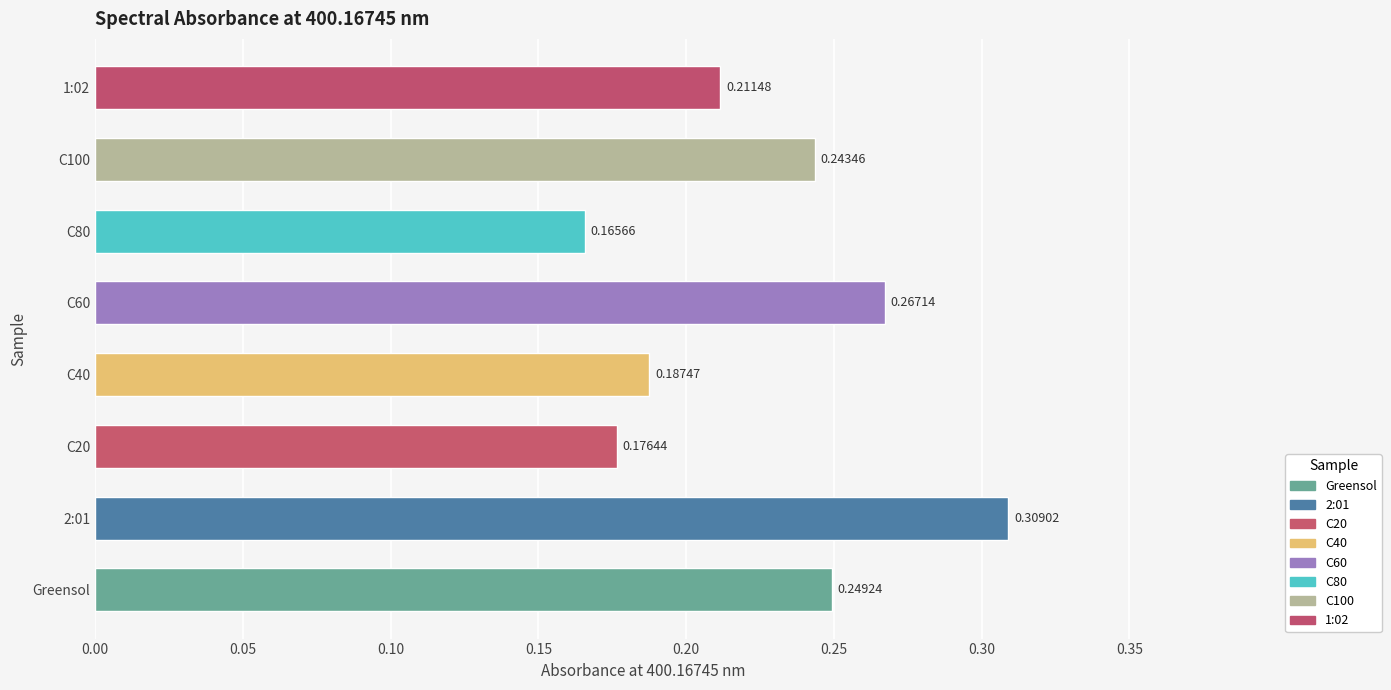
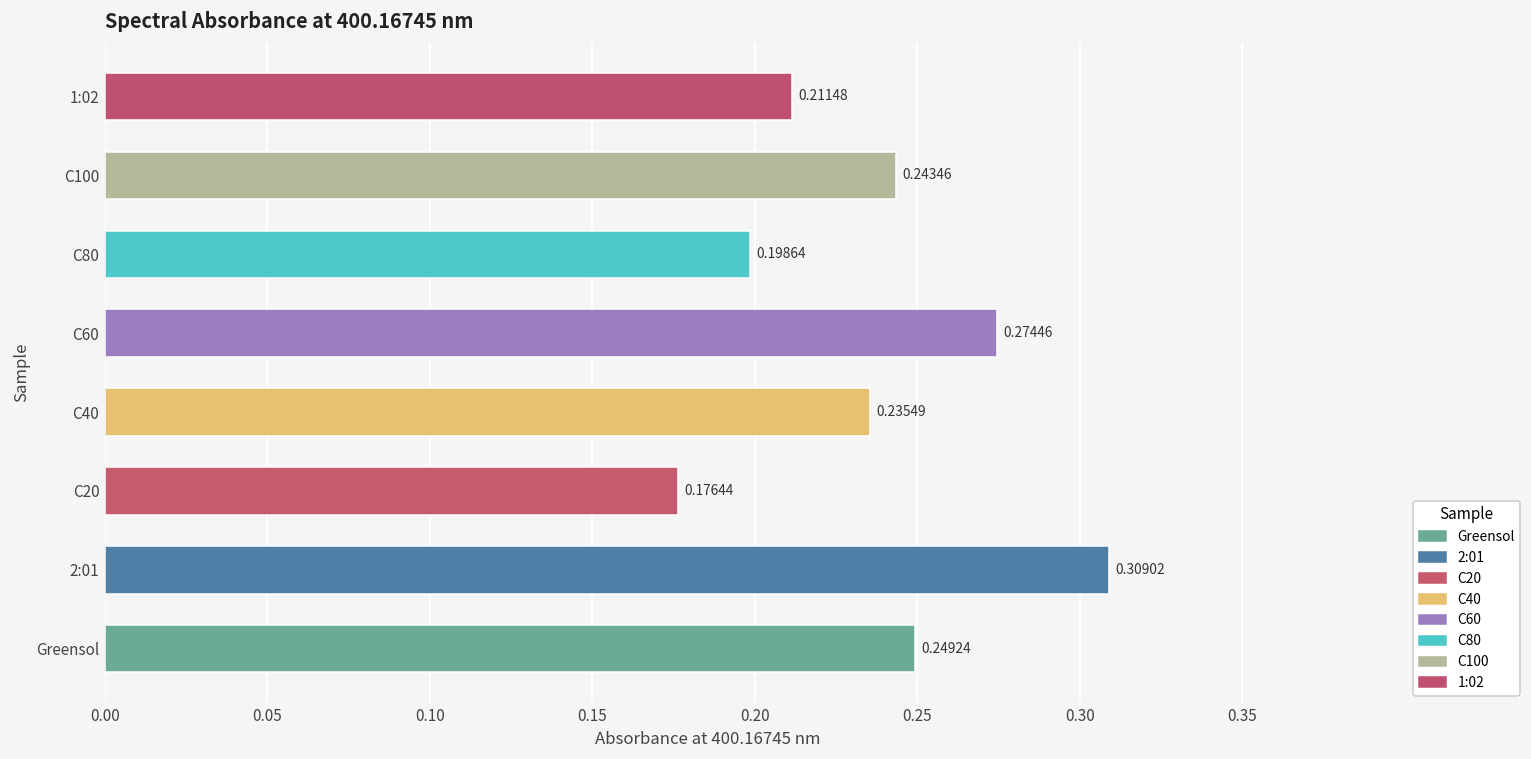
  {
    "1:02": 0.21148,
    "C100": 0.24346,
-   "C80": 0.16566,
-   "C60": 0.26714,
-   "C40": 0.18747,
+   "C80": 0.19864,
+   "C60": 0.27446,
+   "C40": 0.23549,
    "C20": 0.17644,
    "2:01": 0.30902,
    "Greensol": 0.24924
  }
